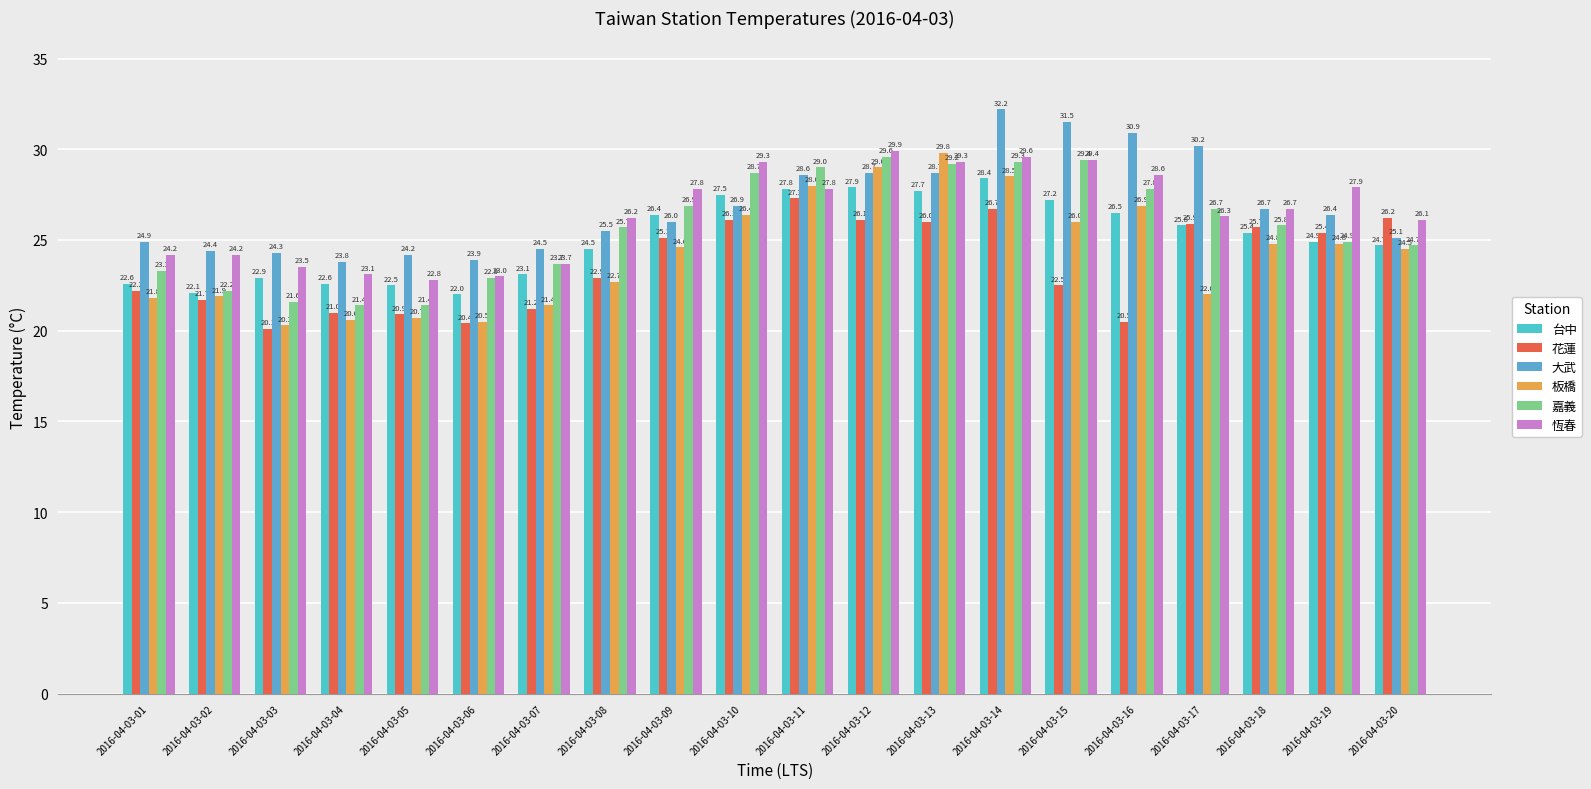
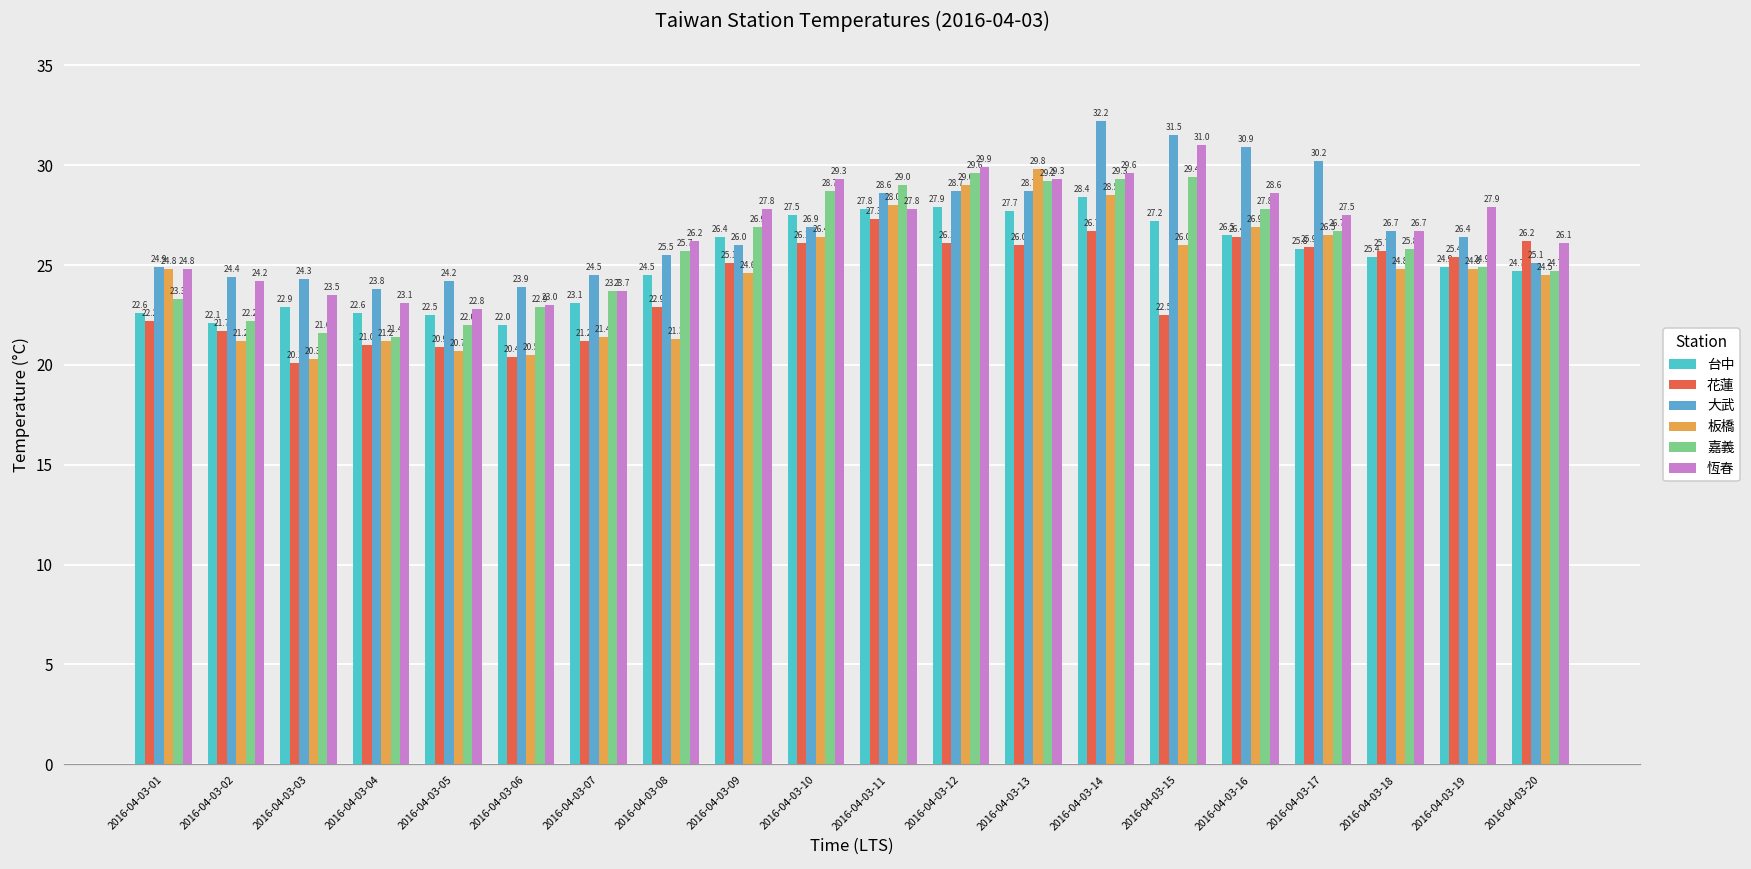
  {
    "花蓮": {
      "2016-04-03-01": 22.2,
      "2016-04-03-02": 21.7,
      "2016-04-03-03": 20.1,
      "2016-04-03-04": 21.0,
      "2016-04-03-05": 20.9,
      "2016-04-03-06": 20.4,
      "2016-04-03-07": 21.2,
      "2016-04-03-08": 22.9,
      "2016-04-03-09": 25.1,
      "2016-04-03-10": 26.1,
      "2016-04-03-11": 27.3,
      "2016-04-03-12": 26.1,
      "2016-04-03-13": 26.0,
      "2016-04-03-14": 26.7,
      "2016-04-03-15": 22.5,
-     "2016-04-03-16": 20.5,
+     "2016-04-03-16": 26.4,
      "2016-04-03-18": 25.7,
      "2016-04-03-19": 25.4,
      "2016-04-03-20": 26.2
    },
    "板橋": {
-     "2016-04-03-01": 21.8,
-     "2016-04-03-02": 21.9,
+     "2016-04-03-01": 24.8,
+     "2016-04-03-02": 21.2,
      "2016-04-03-03": 20.3,
-     "2016-04-03-04": 20.6,
+     "2016-04-03-04": 21.2,
      "2016-04-03-05": 20.7,
      "2016-04-03-06": 20.5,
      "2016-04-03-07": 21.4,
-     "2016-04-03-08": 22.7,
+     "2016-04-03-08": 21.3,
      "2016-04-03-09": 24.6,
      "2016-04-03-10": 26.4,
      "2016-04-03-11": 28.0,
      "2016-04-03-12": 29.0,
      "2016-04-03-13": 29.8,
      "2016-04-03-14": 28.5,
      "2016-04-03-15": 26.0,
      "2016-04-03-16": 26.9,
-     "2016-04-03-17": 22.0,
+     "2016-04-03-17": 26.5,
      "2016-04-03-18": 24.8
    },
    "嘉義": {
      "2016-04-03-01": 23.3,
      "2016-04-03-02": 22.2,
      "2016-04-03-03": 21.6,
-     "2016-04-03-05": 21.4,
+     "2016-04-03-05": 22.0,
      "2016-04-03-08": 25.7,
      "2016-04-03-09": 26.9,
      "2016-04-03-10": 28.7,
      "2016-04-03-11": 29.0,
      "2016-04-03-12": 29.6,
      "2016-04-03-14": 29.3,
      "2016-04-03-15": 29.4,
      "2016-04-03-16": 27.8,
      "2016-04-03-18": 25.8
    },
    "恆春": {
-     "2016-04-03-01": 24.2,
+     "2016-04-03-01": 24.8,
      "2016-04-03-02": 24.2,
      "2016-04-03-03": 23.5,
      "2016-04-03-04": 23.1,
      "2016-04-03-05": 22.8,
      "2016-04-03-08": 26.2,
      "2016-04-03-09": 27.8,
      "2016-04-03-10": 29.3,
      "2016-04-03-11": 27.8,
      "2016-04-03-12": 29.9,
      "2016-04-03-14": 29.6,
-     "2016-04-03-15": 29.4,
+     "2016-04-03-15": 31.0,
      "2016-04-03-16": 28.6,
-     "2016-04-03-17": 26.3,
+     "2016-04-03-17": 27.5,
      "2016-04-03-18": 26.7,
      "2016-04-03-19": 27.9,
      "2016-04-03-20": 26.1
    }
  }
